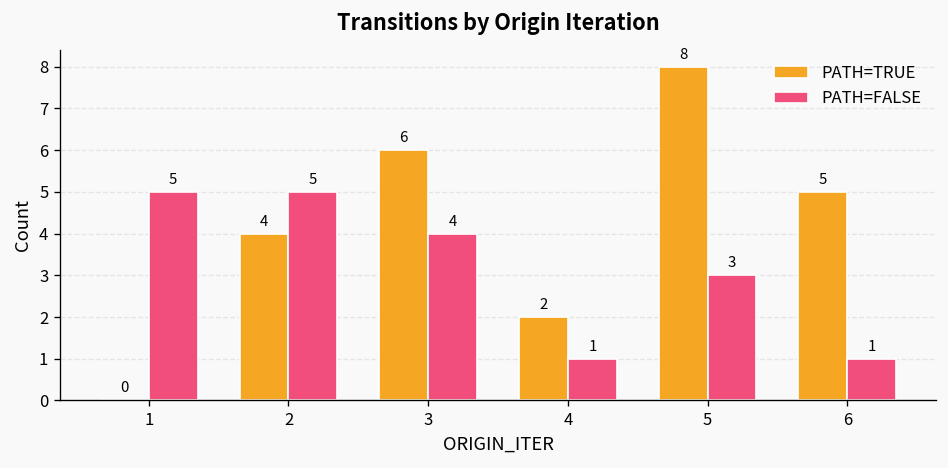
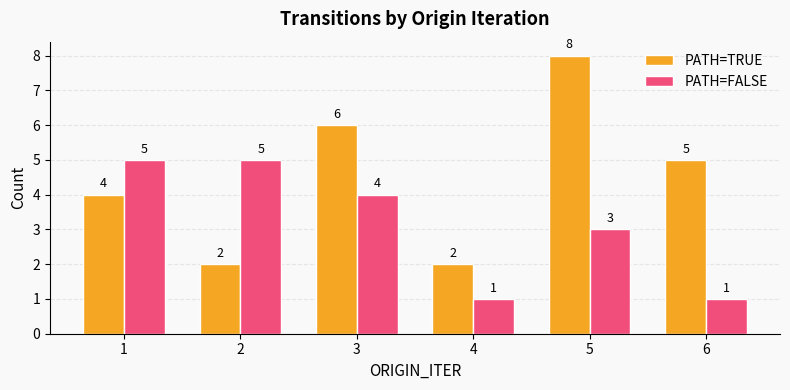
  {
    "PATH=TRUE": {
-     "1": 0,
-     "2": 4,
+     "1": 4,
+     "2": 2,
      "3": 6,
      "4": 2,
      "5": 8,
      "6": 5
    },
    "PATH=FALSE": {
      "1": 5,
      "2": 5,
      "3": 4,
      "4": 1,
      "5": 3,
      "6": 1
    }
  }
